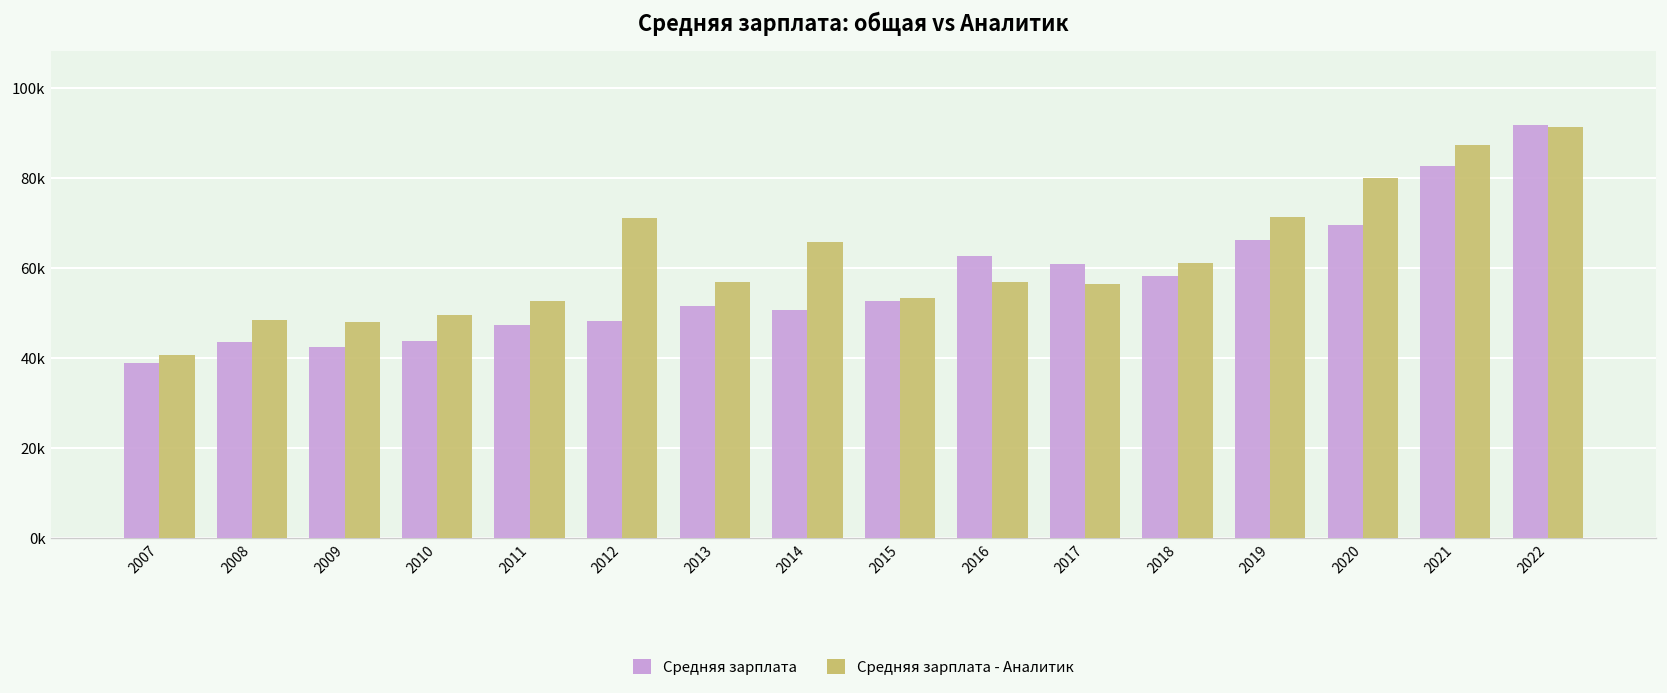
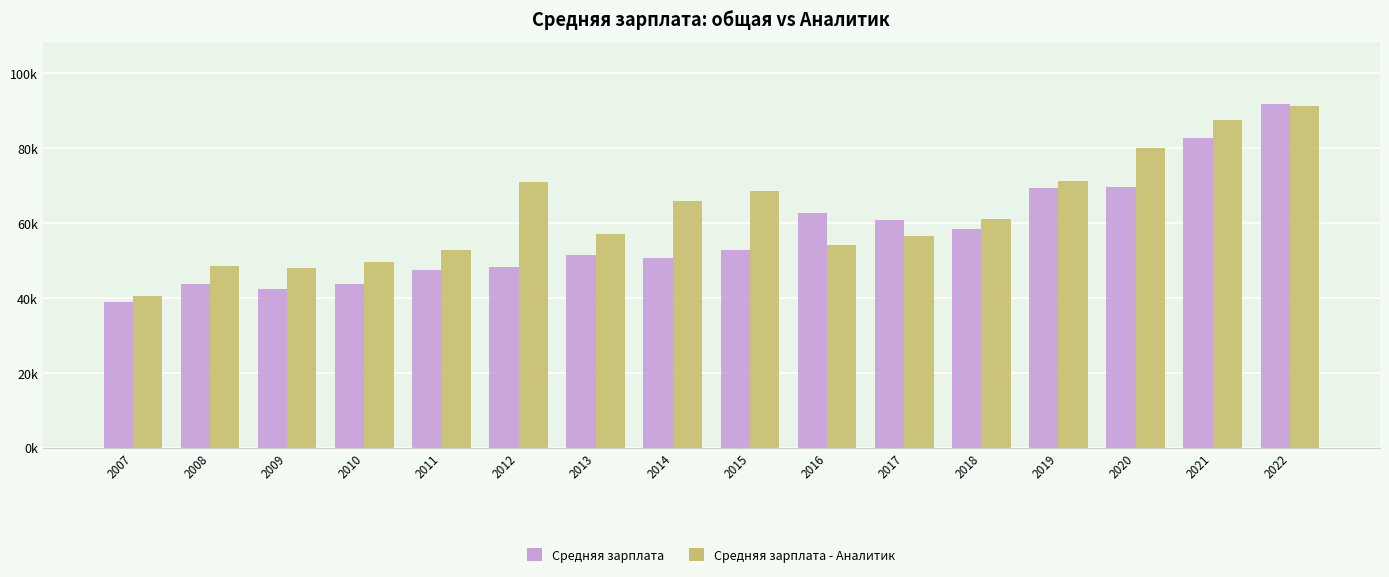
  {
    "Средняя зарплата": {
      "2007": 39000,
      "2008": 44000,
      "2009": 42000,
      "2010": 44000,
      "2011": 47000,
      "2012": 48000,
      "2013": 52000,
      "2014": 51000,
      "2015": 53000,
      "2016": 63000,
      "2017": 61000,
      "2018": 58000,
-     "2019": 66000,
+     "2019": 69000,
      "2020": 70000,
      "2021": 83000,
      "2022": 92000
    },
    "Средняя зарплата - Аналитик": {
      "2007": 41000,
      "2008": 48000,
      "2009": 48000,
      "2010": 50000,
      "2011": 53000,
      "2012": 71000,
      "2013": 57000,
      "2014": 66000,
-     "2015": 53000,
-     "2016": 57000,
+     "2015": 69000,
+     "2016": 54000,
      "2017": 57000,
      "2018": 61000,
      "2019": 71000,
      "2020": 80000,
      "2021": 87000,
      "2022": 91000
    }
  }
